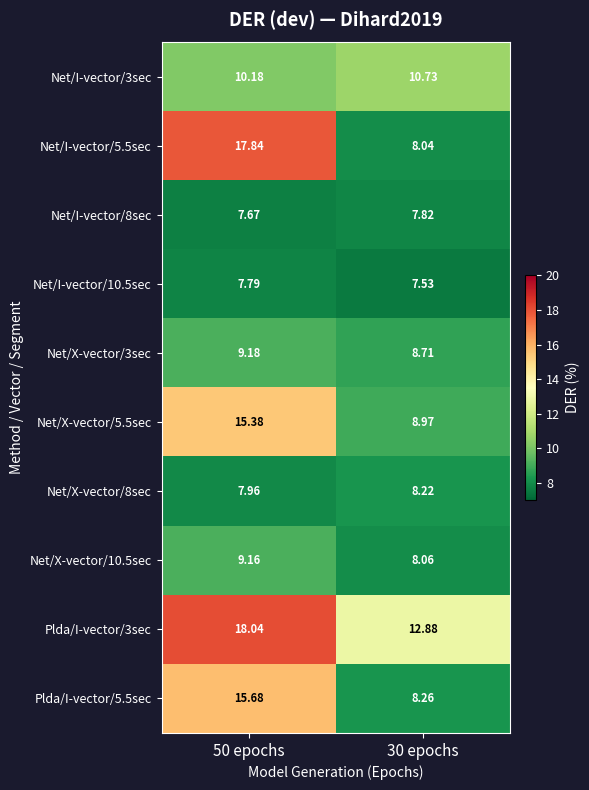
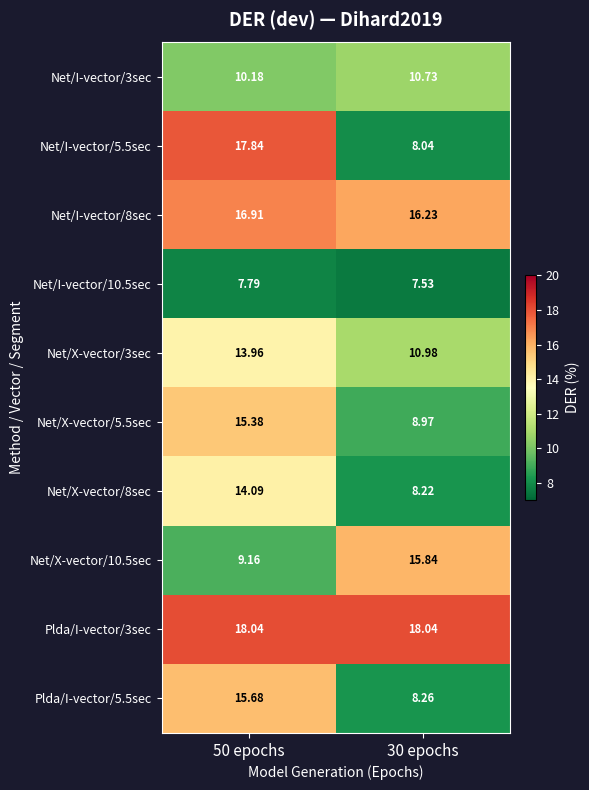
  {
    "Net/I-vector/3sec": {
      "50 epochs": 10.18,
      "30 epochs": 10.73
    },
    "Net/I-vector/5.5sec": {
      "50 epochs": 17.84,
      "30 epochs": 8.04
    },
    "Net/I-vector/8sec": {
-     "50 epochs": 7.67,
-     "30 epochs": 7.82
+     "50 epochs": 16.91,
+     "30 epochs": 16.23
    },
    "Net/I-vector/10.5sec": {
      "50 epochs": 7.79,
      "30 epochs": 7.53
    },
    "Net/X-vector/3sec": {
-     "50 epochs": 9.18,
-     "30 epochs": 8.71
+     "50 epochs": 13.96,
+     "30 epochs": 10.98
    },
    "Net/X-vector/5.5sec": {
      "50 epochs": 15.38,
      "30 epochs": 8.97
    },
    "Net/X-vector/8sec": {
-     "50 epochs": 7.96,
+     "50 epochs": 14.09,
      "30 epochs": 8.22
    },
    "Net/X-vector/10.5sec": {
      "50 epochs": 9.16,
-     "30 epochs": 8.06
+     "30 epochs": 15.84
    },
    "Plda/I-vector/3sec": {
      "50 epochs": 18.04,
-     "30 epochs": 12.88
+     "30 epochs": 18.04
    },
    "Plda/I-vector/5.5sec": {
      "50 epochs": 15.68,
      "30 epochs": 8.26
    }
  }
